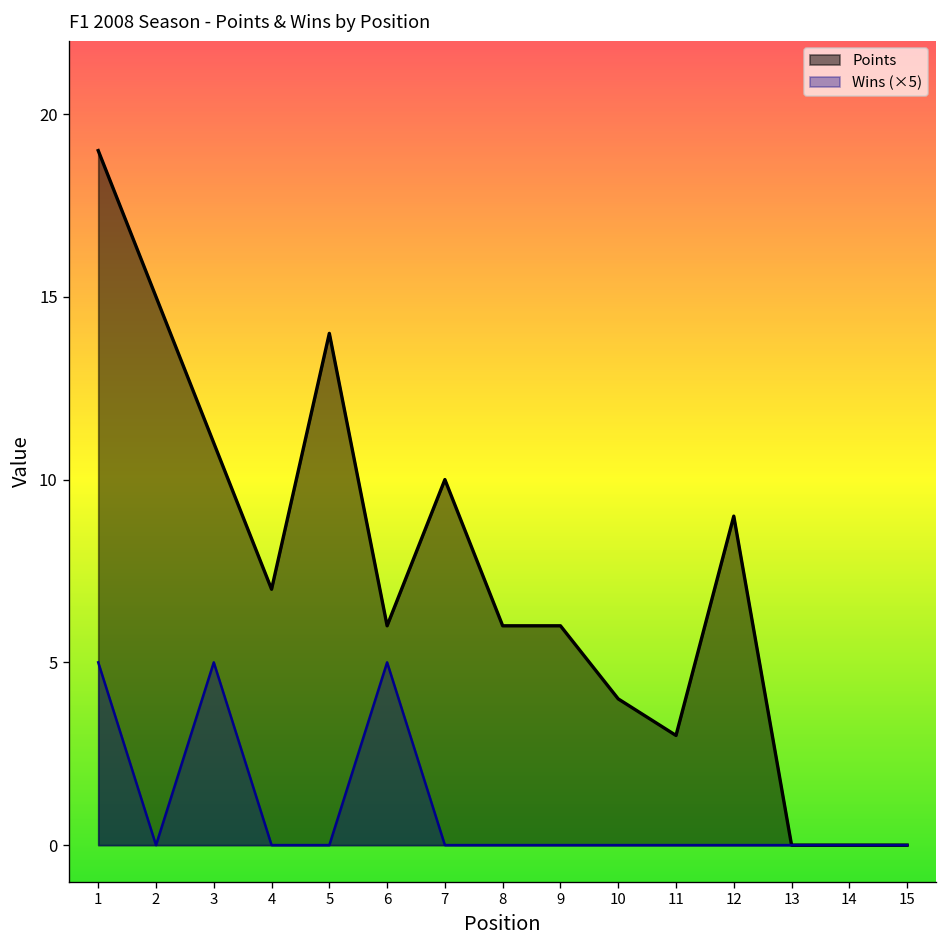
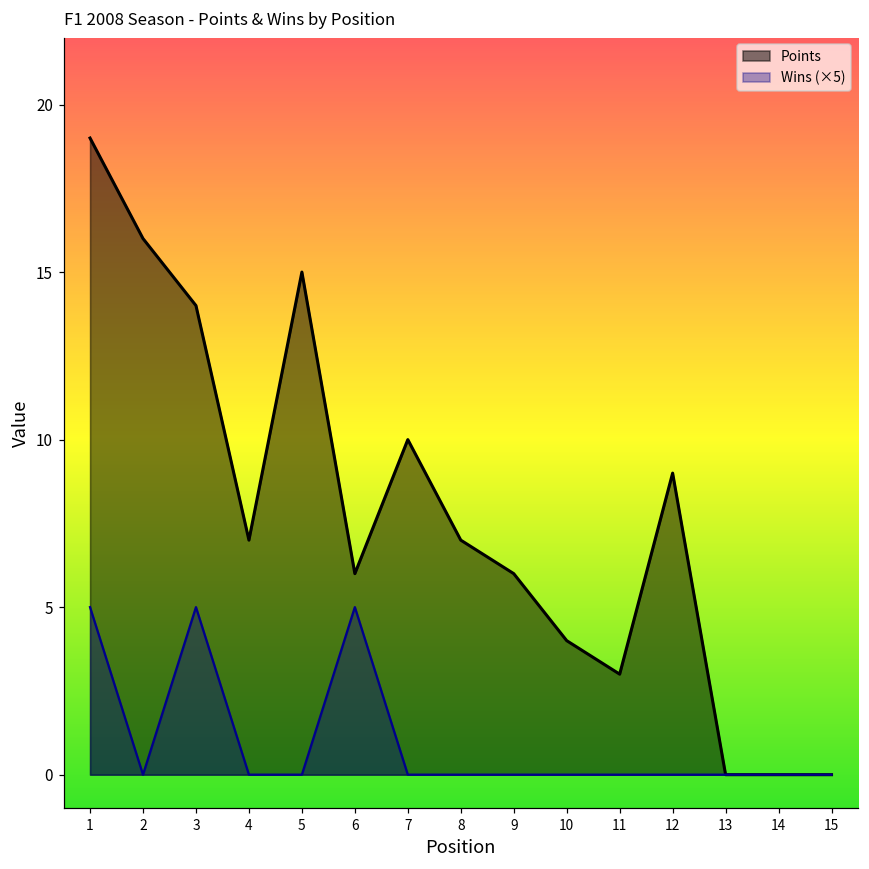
  {
    "Points": {
      "1": 19,
-     "2": 15,
-     "3": 11,
+     "2": 16,
+     "3": 14,
      "4": 7,
-     "5": 14,
+     "5": 15,
      "6": 6,
      "7": 10,
-     "8": 6,
+     "8": 7,
      "9": 6,
      "10": 4,
      "11": 3,
      "12": 9
    },
    "Wins (×5)": {
      "1": 5,
      "2": 0,
      "3": 5,
      "4": 0,
      "5": 0,
      "6": 5,
      "7": 0,
      "8": 0,
      "9": 0,
      "10": 0,
      "11": 0,
      "12": 0
    }
  }
